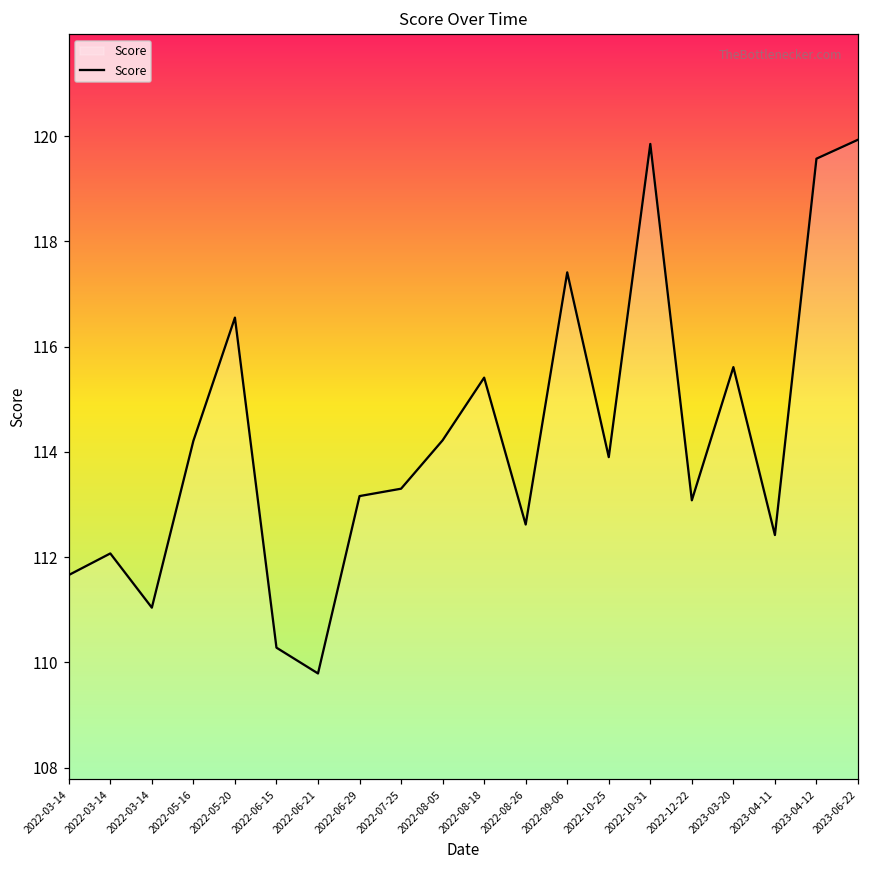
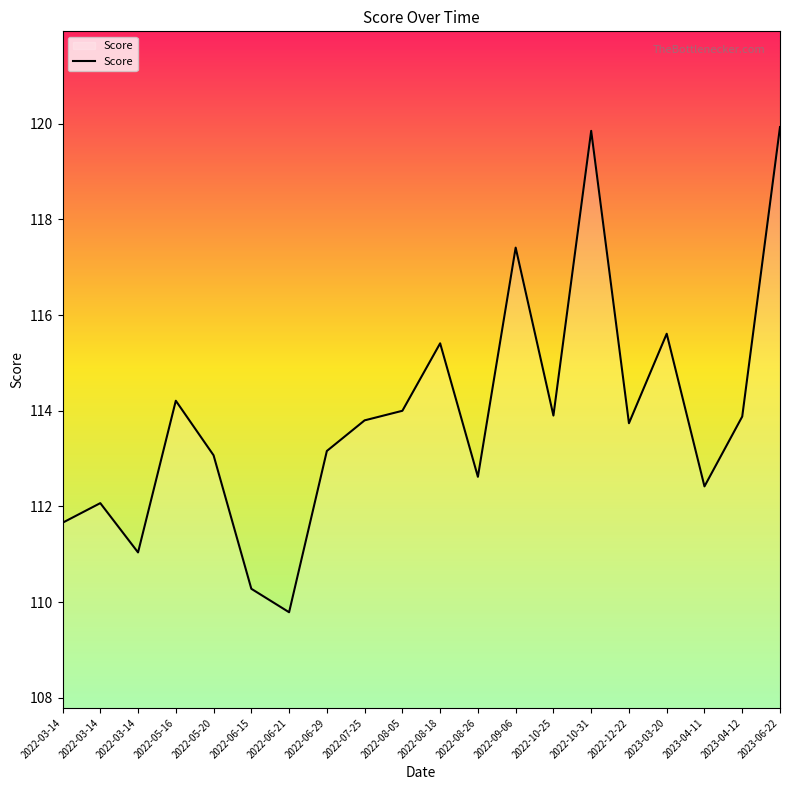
  {
    "2022-05-16": 114.2,
-   "2022-05-20": 116.6,
+   "2022-05-20": 113.1,
    "2022-06-15": 110.3,
    "2022-06-21": 109.8,
    "2022-06-29": 113.2,
-   "2022-07-25": 113.3,
-   "2022-08-05": 114.2,
+   "2022-07-25": 113.8,
+   "2022-08-05": 114.0,
    "2022-08-18": 115.4,
    "2022-08-26": 112.6,
    "2022-09-06": 117.4,
    "2022-10-25": 113.9,
    "2022-10-31": 119.9,
-   "2022-12-22": 113.1,
+   "2022-12-22": 113.7,
    "2023-03-20": 115.6,
    "2023-04-11": 112.4,
-   "2023-04-12": 119.6,
+   "2023-04-12": 113.9,
    "2023-06-22": 119.9
  }
